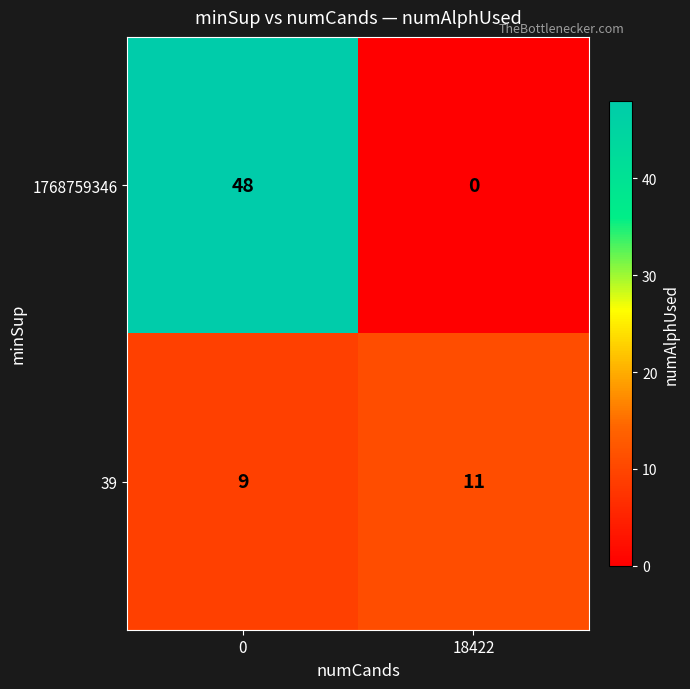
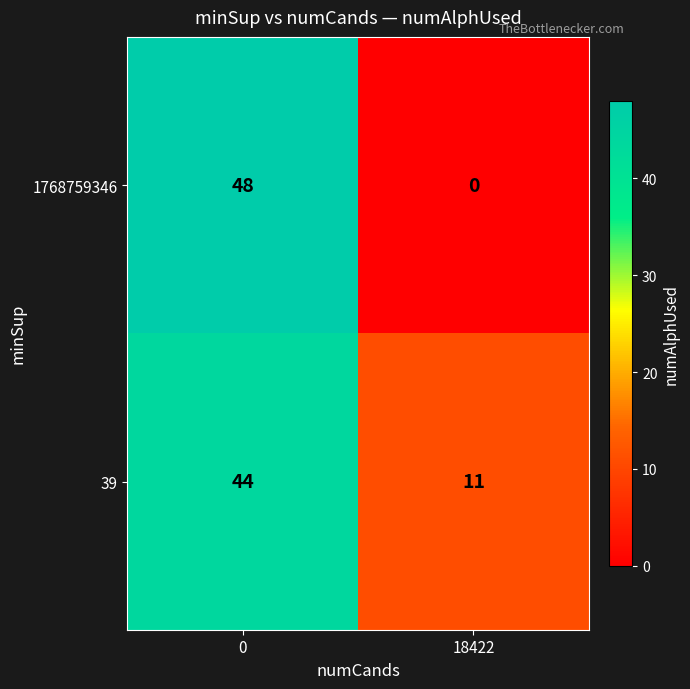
  {
    "1768759346": {
      "0": 48,
      "18422": 0
    },
    "39": {
-     "0": 9,
+     "0": 44,
      "18422": 11
    }
  }
